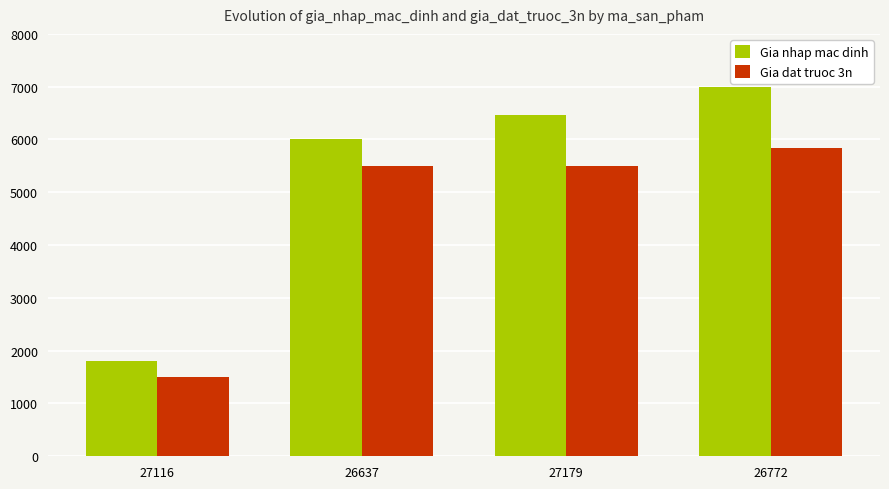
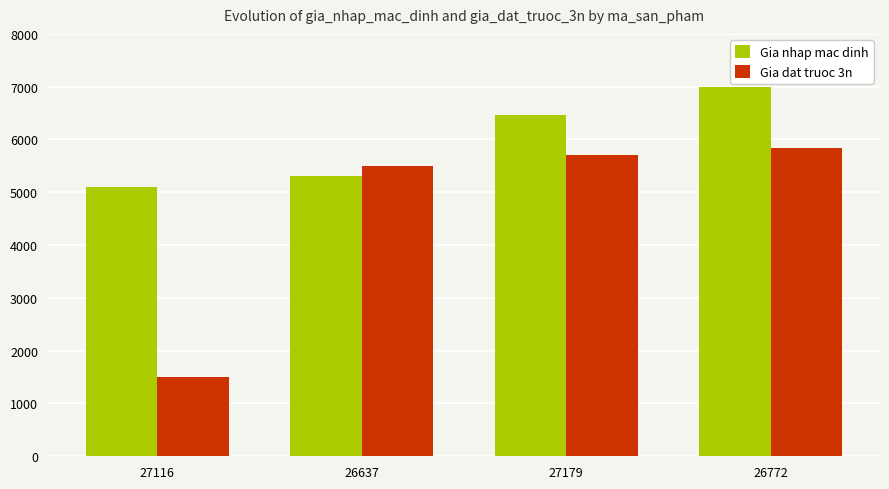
  {
    "Gia nhap mac dinh": {
-     "27116": 1800,
-     "26637": 6000,
+     "27116": 5100,
+     "26637": 5300,
      "27179": 6500,
      "26772": 7000
    },
    "Gia dat truoc 3n": {
      "27116": 1500,
      "26637": 5500,
-     "27179": 5500,
+     "27179": 5700,
      "26772": 5800
    }
  }
